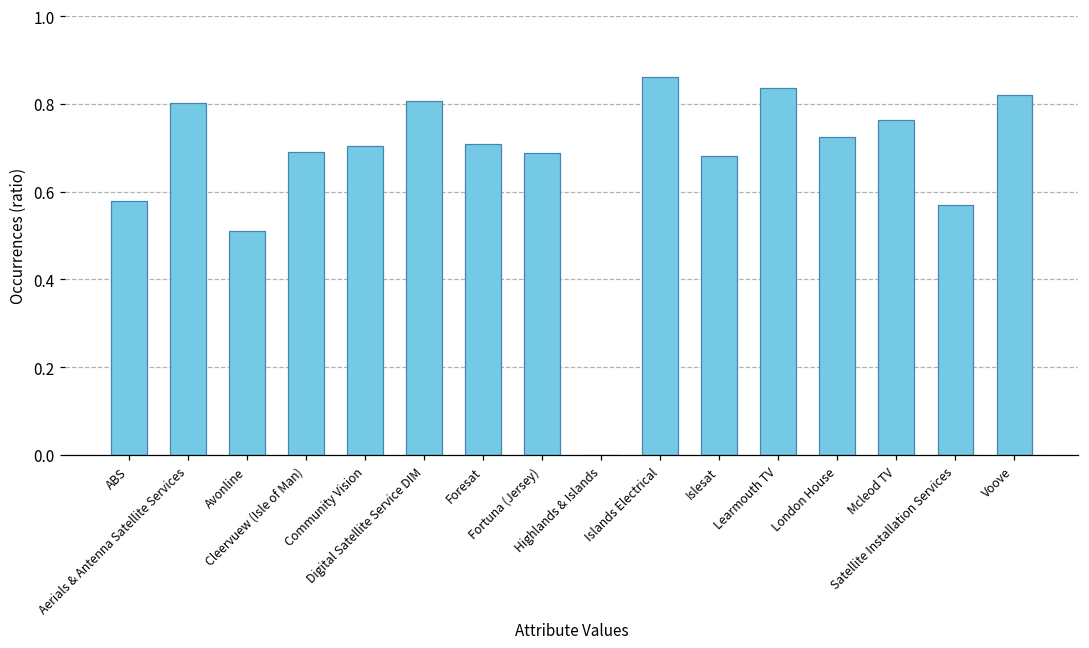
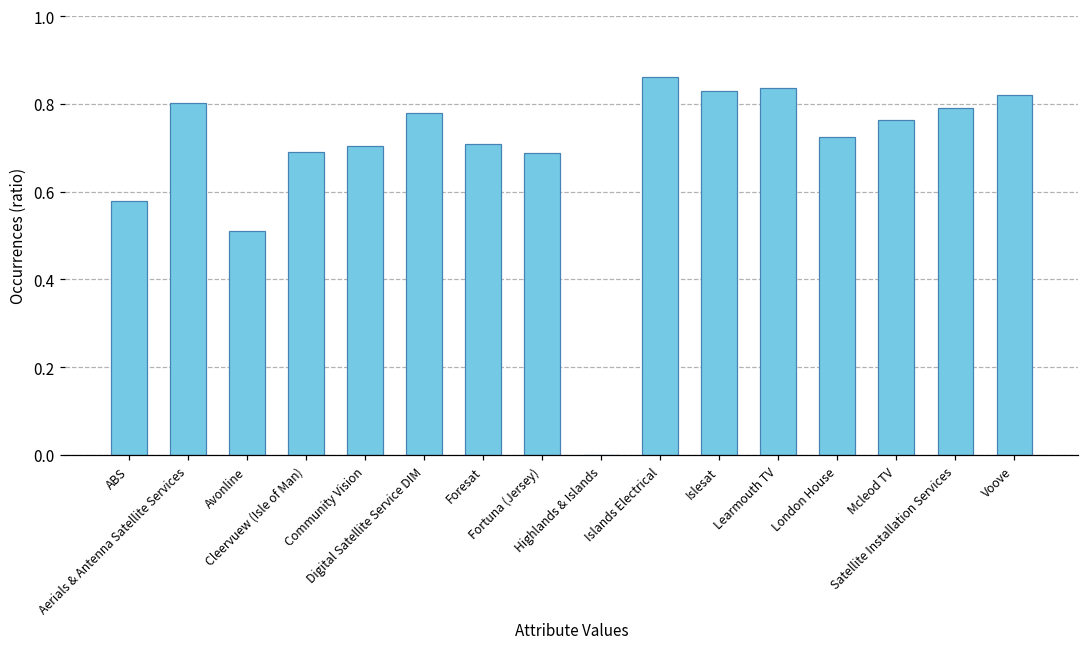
  {
    "ABS": 0.58,
    "Aerials & Antenna Satellite Services": 0.80,
    "Avonline": 0.51,
    "Cleervuew (Isle of Man)": 0.69,
    "Community Vision": 0.70,
-   "Digital Satellite Service DIM": 0.81,
+   "Digital Satellite Service DIM": 0.78,
    "Foresat": 0.71,
    "Fortuna (Jersey)": 0.69,
    "Highlands & Islands": 0.00,
    "Islands Electrical": 0.86,
-   "Islesat": 0.68,
+   "Islesat": 0.83,
    "Learmouth TV": 0.84,
    "London House": 0.73,
    "Mcleod TV": 0.76,
-   "Satellite Installation Services": 0.57,
+   "Satellite Installation Services": 0.79,
    "Voove": 0.82
  }
